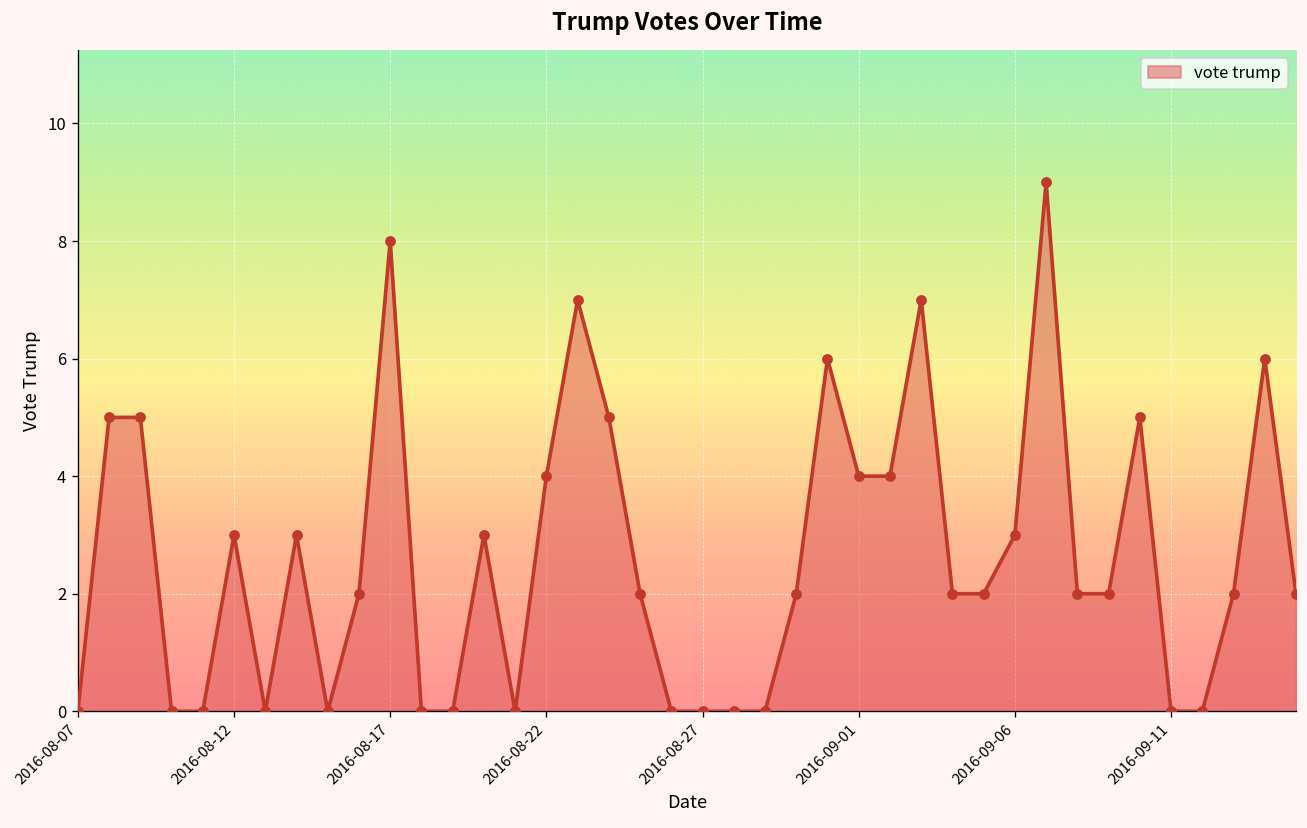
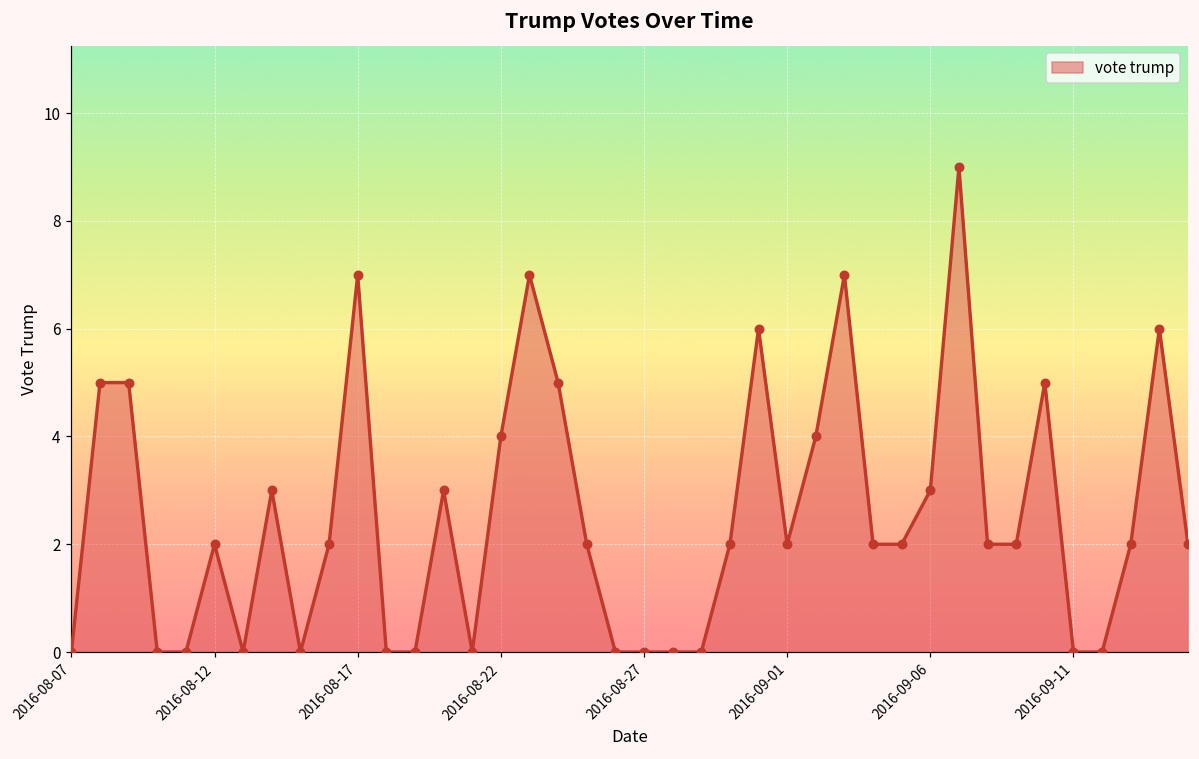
  {
    "2016-08-07": 0,
-   "2016-08-12": 3,
-   "2016-08-17": 8,
+   "2016-08-12": 2,
+   "2016-08-17": 7,
    "2016-08-22": 4,
    "2016-08-27": 0,
-   "2016-09-01": 4,
+   "2016-09-01": 2,
    "2016-09-06": 3,
    "2016-09-11": 0
  }
